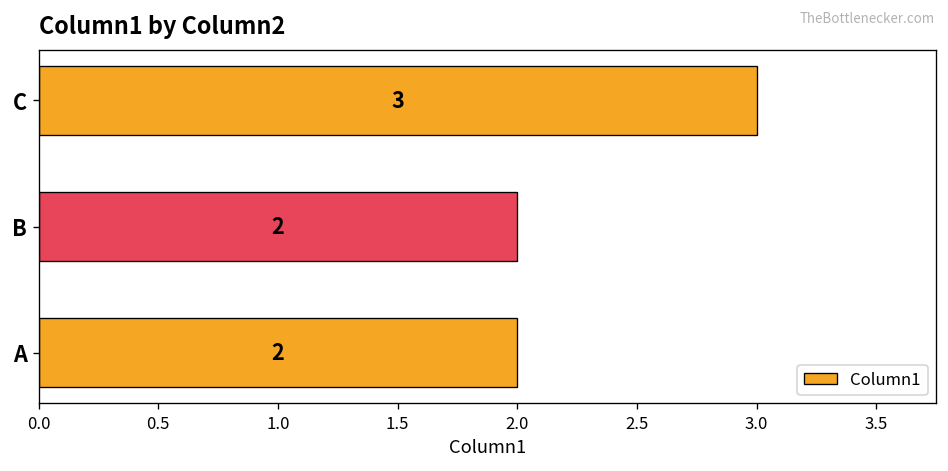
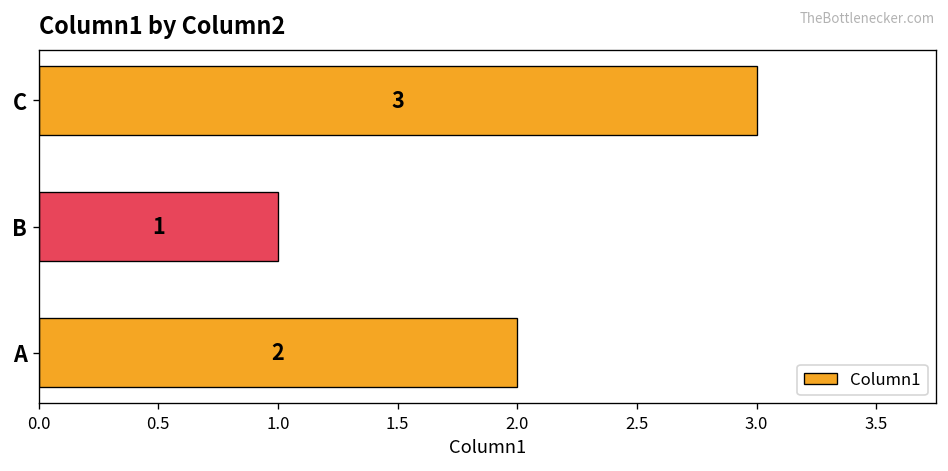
  {
    "C": 3,
-   "B": 2,
+   "B": 1,
    "A": 2
  }
